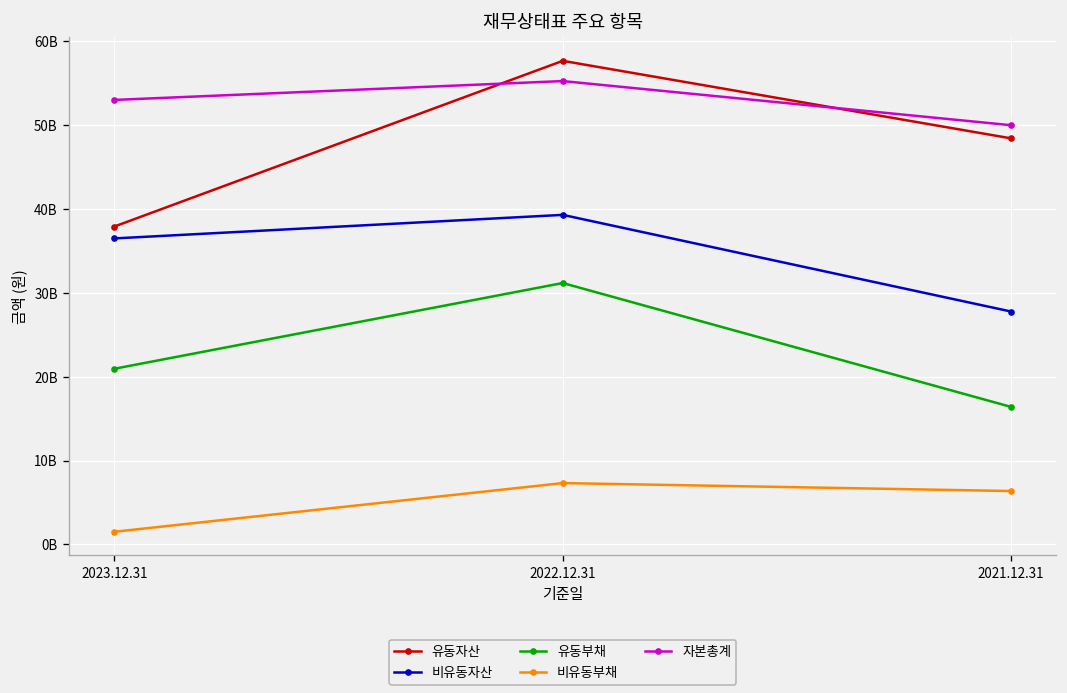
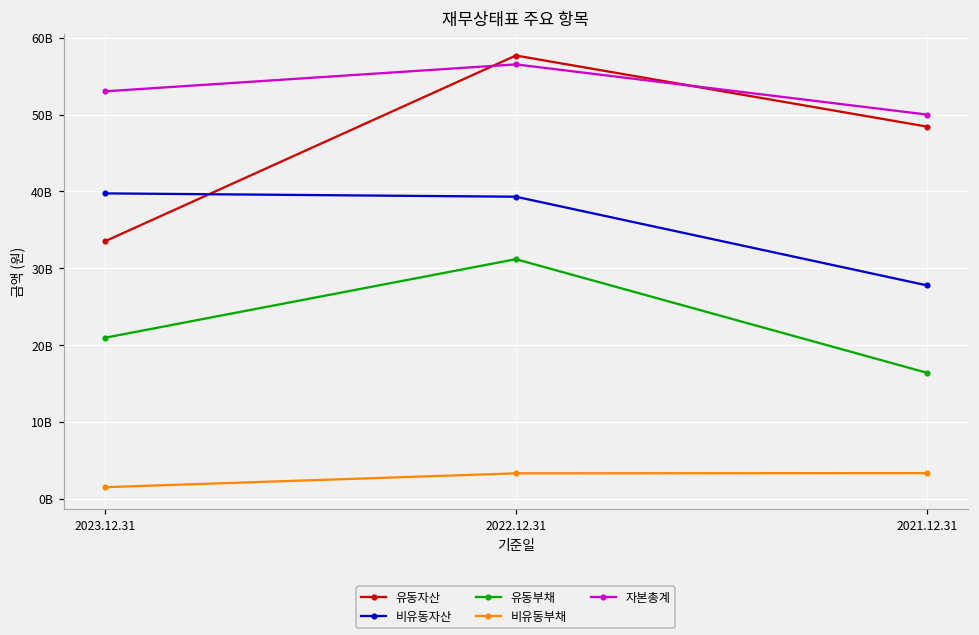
  {
    "유동자산": {
-     "2023.12.31": 38000000000,
+     "2023.12.31": 34000000000,
      "2022.12.31": 58000000000,
      "2021.12.31": 48000000000
    },
    "비유동자산": {
-     "2023.12.31": 37000000000,
+     "2023.12.31": 40000000000,
      "2022.12.31": 39000000000,
      "2021.12.31": 28000000000
    },
    "유동부채": {
      "2023.12.31": 21000000000,
      "2022.12.31": 31000000000,
      "2021.12.31": 16000000000
    },
    "비유동부채": {
      "2023.12.31": 2000000000,
-     "2022.12.31": 7000000000,
-     "2021.12.31": 6000000000
+     "2022.12.31": 3000000000,
+     "2021.12.31": 3000000000
    },
    "자본총계": {
      "2023.12.31": 53000000000,
-     "2022.12.31": 55000000000,
+     "2022.12.31": 57000000000,
      "2021.12.31": 50000000000
    }
  }
